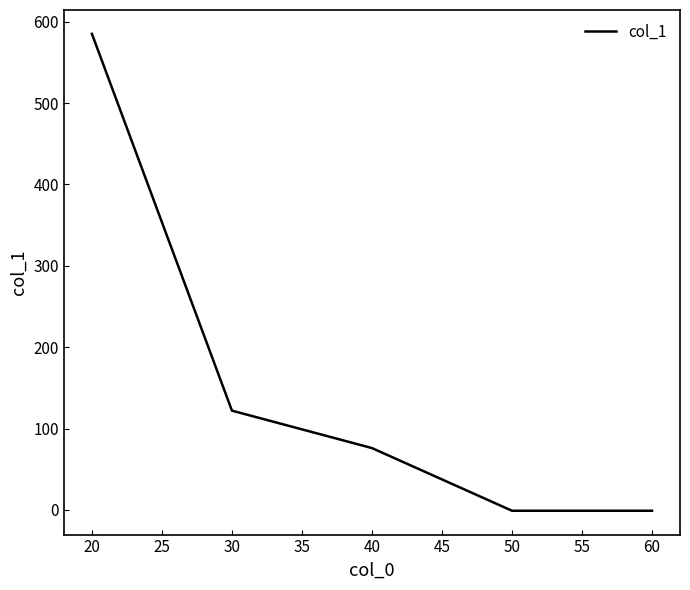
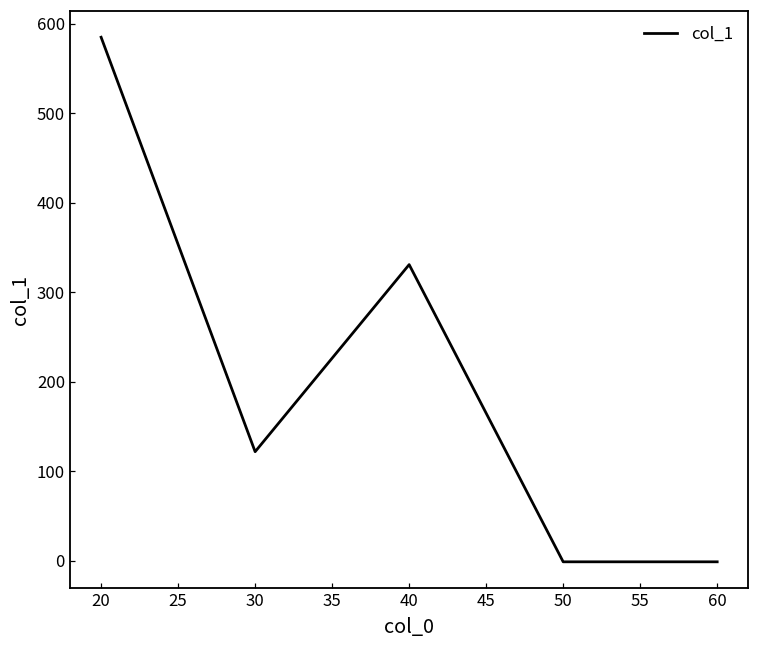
  {
    "20": 590,
    "30": 120,
-   "40": 80,
+   "40": 330,
    "50": 0,
    "60": 0
  }
